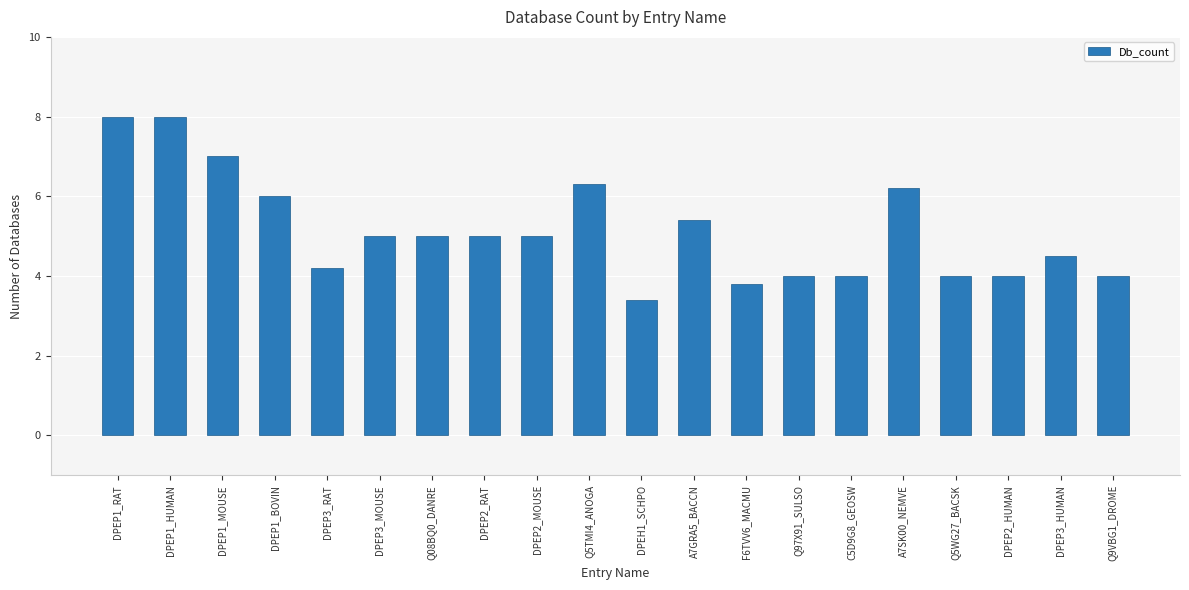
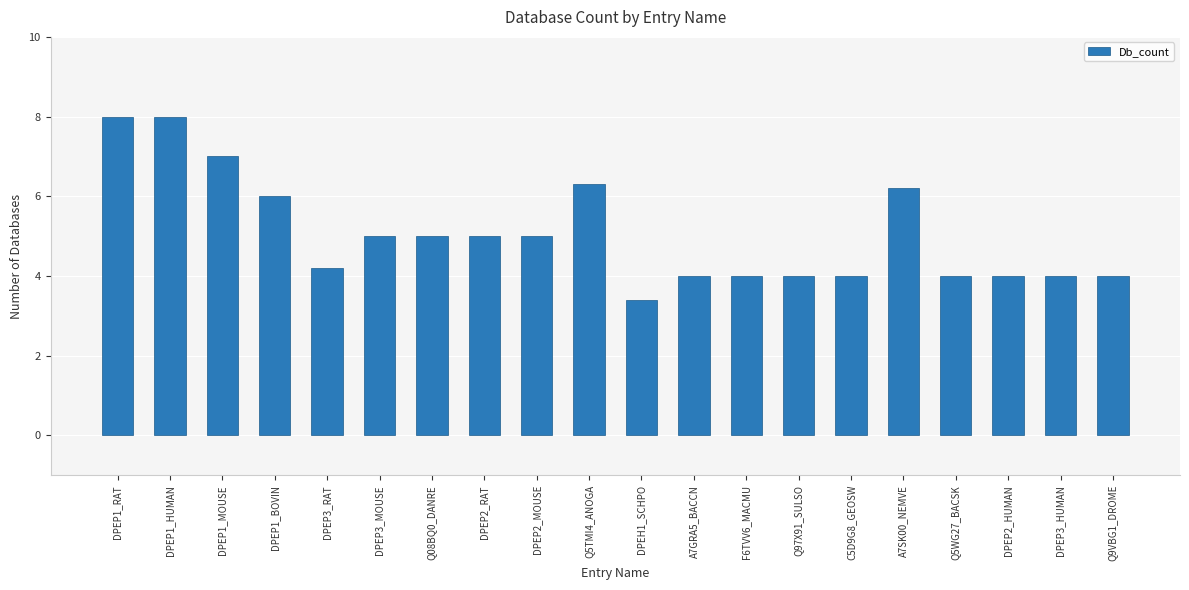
  {
    "DPEP1_RAT": 8.0,
    "DPEP1_HUMAN": 8.0,
    "DPEP1_MOUSE": 7.0,
    "DPEP1_BOVIN": 6.0,
    "DPEP3_RAT": 4.2,
    "DPEP3_MOUSE": 5.0,
    "Q08BQ0_DANRE": 5.0,
    "DPEP2_RAT": 5.0,
    "DPEP2_MOUSE": 5.0,
    "Q5TMI4_ANOGA": 6.3,
    "DPEH1_SCHPO": 3.4,
-   "A7GRA5_BACCN": 5.4,
-   "F6TVV6_MACMU": 3.8,
+   "A7GRA5_BACCN": 4.0,
+   "F6TVV6_MACMU": 4.0,
    "Q97X91_SULSO": 4.0,
    "C5D9G8_GEOSW": 4.0,
    "A7SK00_NEMVE": 6.2,
    "Q5WG27_BACSK": 4.0,
    "DPEP2_HUMAN": 4.0,
-   "DPEP3_HUMAN": 4.5,
+   "DPEP3_HUMAN": 4.0,
    "Q9VBG1_DROME": 4.0
  }
